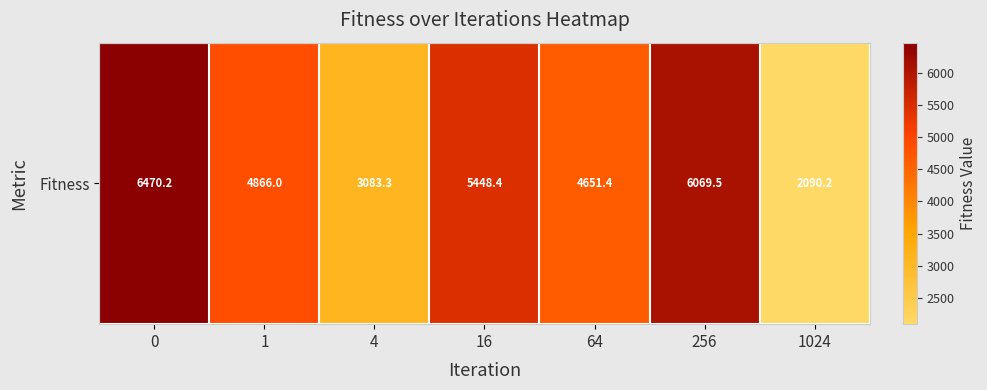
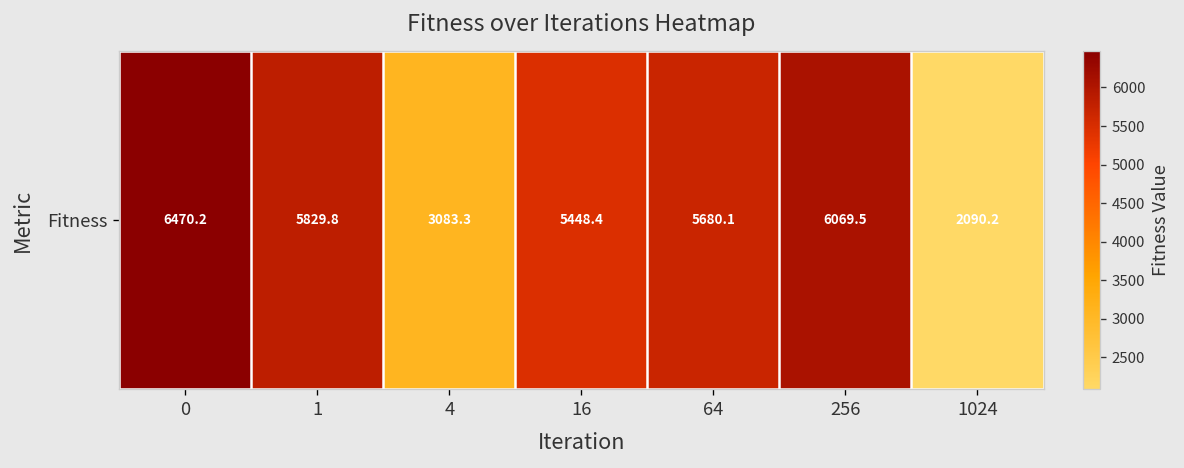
  {
    "Fitness": {
      "0": 6470.2,
-     "1": 4866.0,
+     "1": 5829.8,
      "4": 3083.3,
      "16": 5448.4,
-     "64": 4651.4,
+     "64": 5680.1,
      "256": 6069.5,
      "1024": 2090.2
    }
  }
